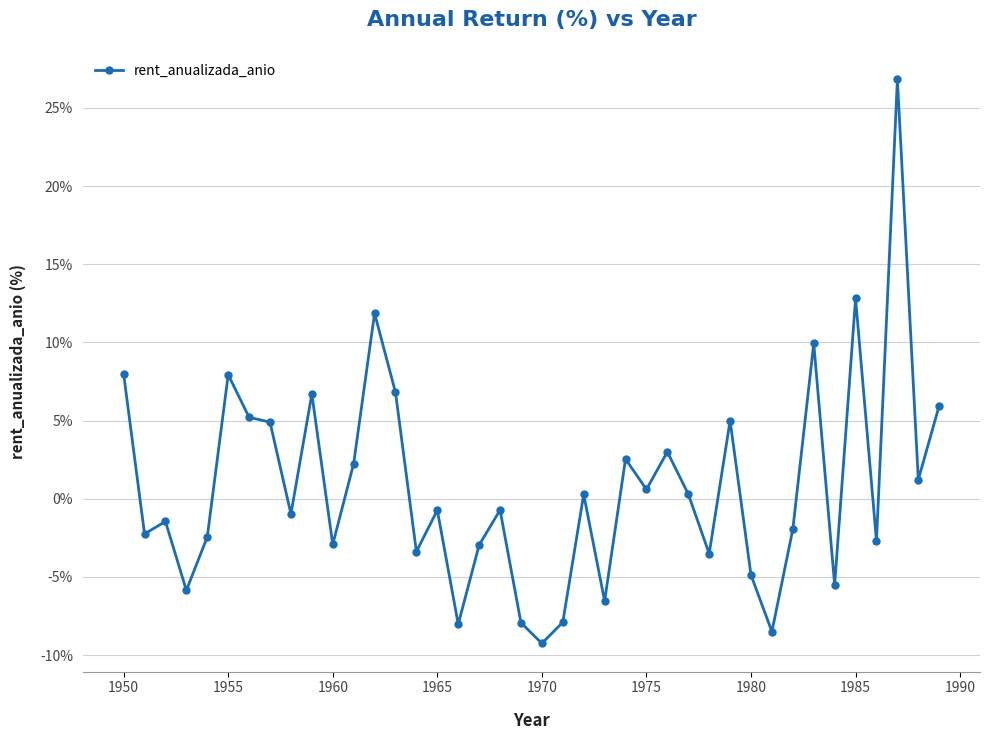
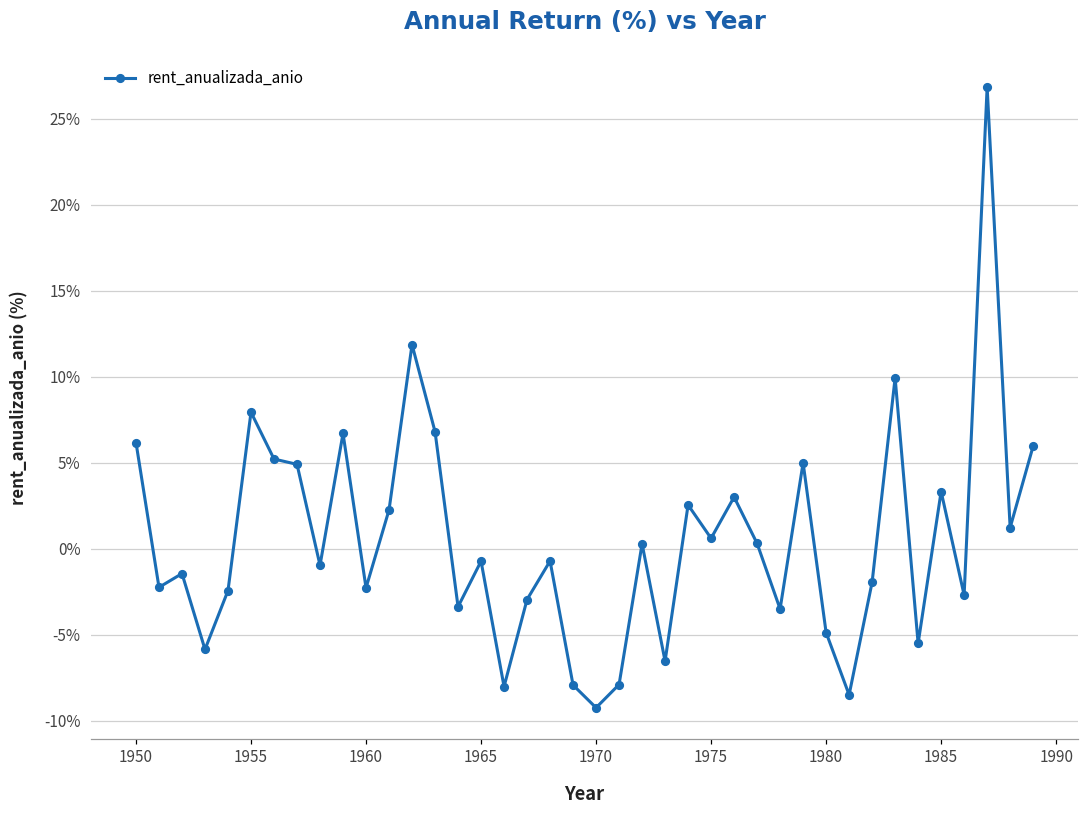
  {
-   "1950": "8.0%",
+   "1950": "6.2%",
    "1955": "7.9%",
-   "1960": "-2.9%",
+   "1960": "-2.3%",
    "1965": "-0.7%",
    "1970": "-9.3%",
    "1975": "0.6%",
    "1980": "-4.9%",
-   "1985": "12.8%"
+   "1985": "3.3%"
  }
